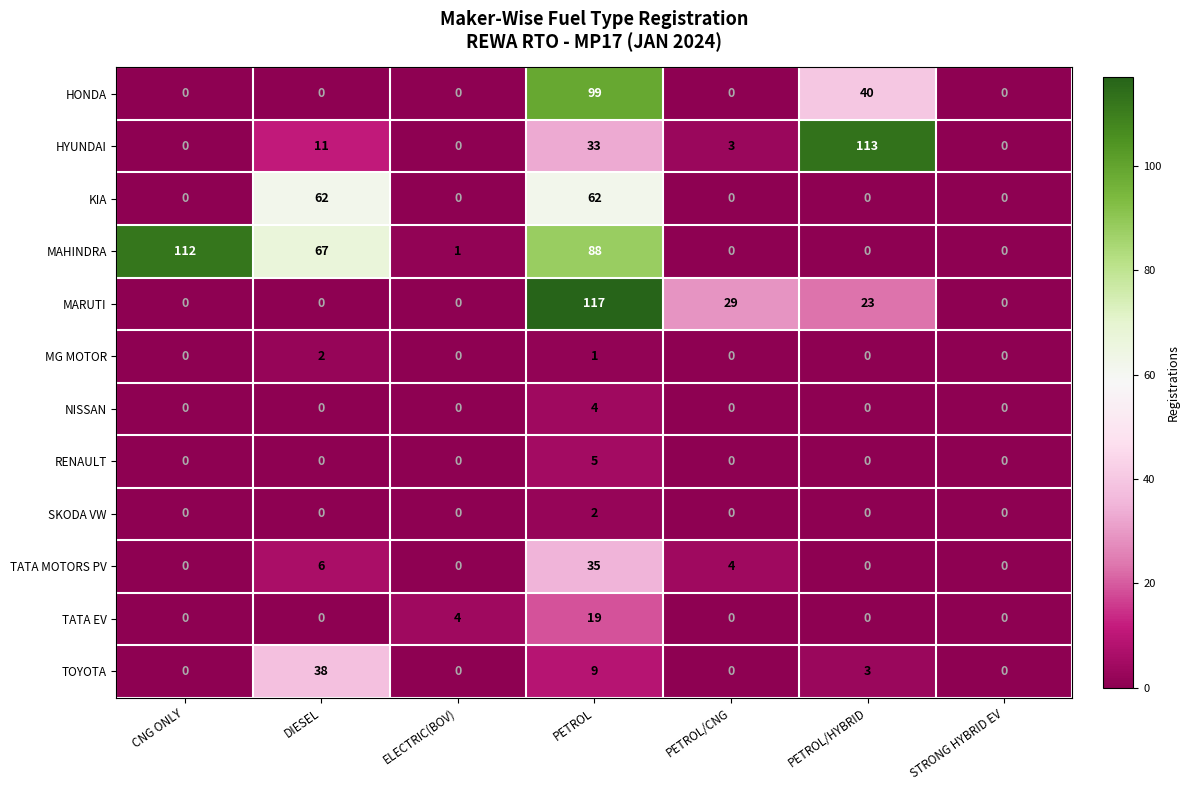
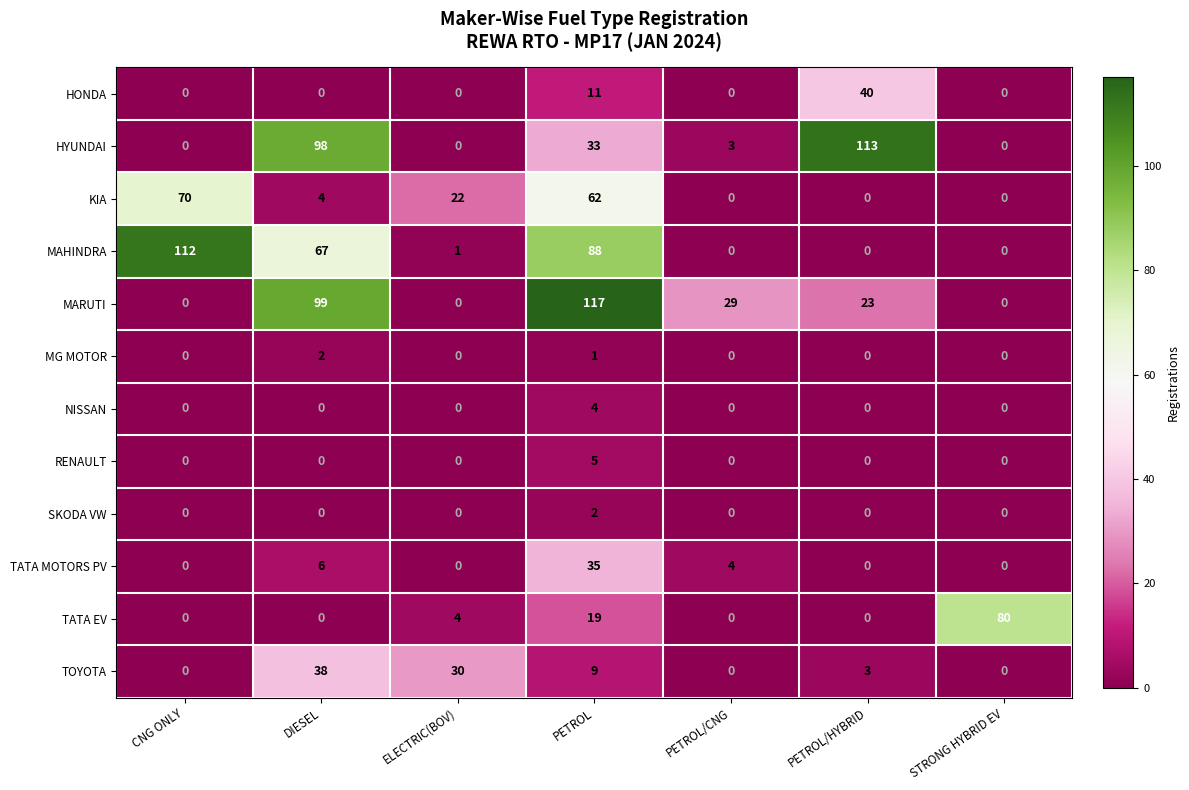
  {
    "HONDA": {
      "CNG ONLY": 0,
      "DIESEL": 0,
      "ELECTRIC(BOV)": 0,
-     "PETROL": 99,
+     "PETROL": 11,
      "PETROL/CNG": 0,
      "PETROL/HYBRID": 40,
      "STRONG HYBRID EV": 0
    },
    "HYUNDAI": {
      "CNG ONLY": 0,
-     "DIESEL": 11,
+     "DIESEL": 98,
      "ELECTRIC(BOV)": 0,
      "PETROL": 33,
      "PETROL/CNG": 3,
      "PETROL/HYBRID": 113,
      "STRONG HYBRID EV": 0
    },
    "KIA": {
-     "CNG ONLY": 0,
-     "DIESEL": 62,
-     "ELECTRIC(BOV)": 0,
+     "CNG ONLY": 70,
+     "DIESEL": 4,
+     "ELECTRIC(BOV)": 22,
      "PETROL": 62,
      "PETROL/CNG": 0,
      "PETROL/HYBRID": 0,
      "STRONG HYBRID EV": 0
    },
    "MAHINDRA": {
      "CNG ONLY": 112,
      "DIESEL": 67,
      "ELECTRIC(BOV)": 1,
      "PETROL": 88,
      "PETROL/CNG": 0,
      "PETROL/HYBRID": 0,
      "STRONG HYBRID EV": 0
    },
    "MARUTI": {
      "CNG ONLY": 0,
-     "DIESEL": 0,
+     "DIESEL": 99,
      "ELECTRIC(BOV)": 0,
      "PETROL": 117,
      "PETROL/CNG": 29,
      "PETROL/HYBRID": 23,
      "STRONG HYBRID EV": 0
    },
    "MG MOTOR": {
      "CNG ONLY": 0,
      "DIESEL": 2,
      "ELECTRIC(BOV)": 0,
      "PETROL": 1,
      "PETROL/CNG": 0,
      "PETROL/HYBRID": 0,
      "STRONG HYBRID EV": 0
    },
    "NISSAN": {
      "CNG ONLY": 0,
      "DIESEL": 0,
      "ELECTRIC(BOV)": 0,
      "PETROL": 4,
      "PETROL/CNG": 0,
      "PETROL/HYBRID": 0,
      "STRONG HYBRID EV": 0
    },
    "RENAULT": {
      "CNG ONLY": 0,
      "DIESEL": 0,
      "ELECTRIC(BOV)": 0,
      "PETROL": 5,
      "PETROL/CNG": 0,
      "PETROL/HYBRID": 0,
      "STRONG HYBRID EV": 0
    },
    "SKODA VW": {
      "CNG ONLY": 0,
      "DIESEL": 0,
      "ELECTRIC(BOV)": 0,
      "PETROL": 2,
      "PETROL/CNG": 0,
      "PETROL/HYBRID": 0,
      "STRONG HYBRID EV": 0
    },
    "TATA MOTORS PV": {
      "CNG ONLY": 0,
      "DIESEL": 6,
      "ELECTRIC(BOV)": 0,
      "PETROL": 35,
      "PETROL/CNG": 4,
      "PETROL/HYBRID": 0,
      "STRONG HYBRID EV": 0
    },
    "TATA EV": {
      "CNG ONLY": 0,
      "DIESEL": 0,
      "ELECTRIC(BOV)": 4,
      "PETROL": 19,
      "PETROL/CNG": 0,
      "PETROL/HYBRID": 0,
-     "STRONG HYBRID EV": 0
+     "STRONG HYBRID EV": 80
    },
    "TOYOTA": {
      "CNG ONLY": 0,
      "DIESEL": 38,
-     "ELECTRIC(BOV)": 0,
+     "ELECTRIC(BOV)": 30,
      "PETROL": 9,
      "PETROL/CNG": 0,
      "PETROL/HYBRID": 3,
      "STRONG HYBRID EV": 0
    }
  }
